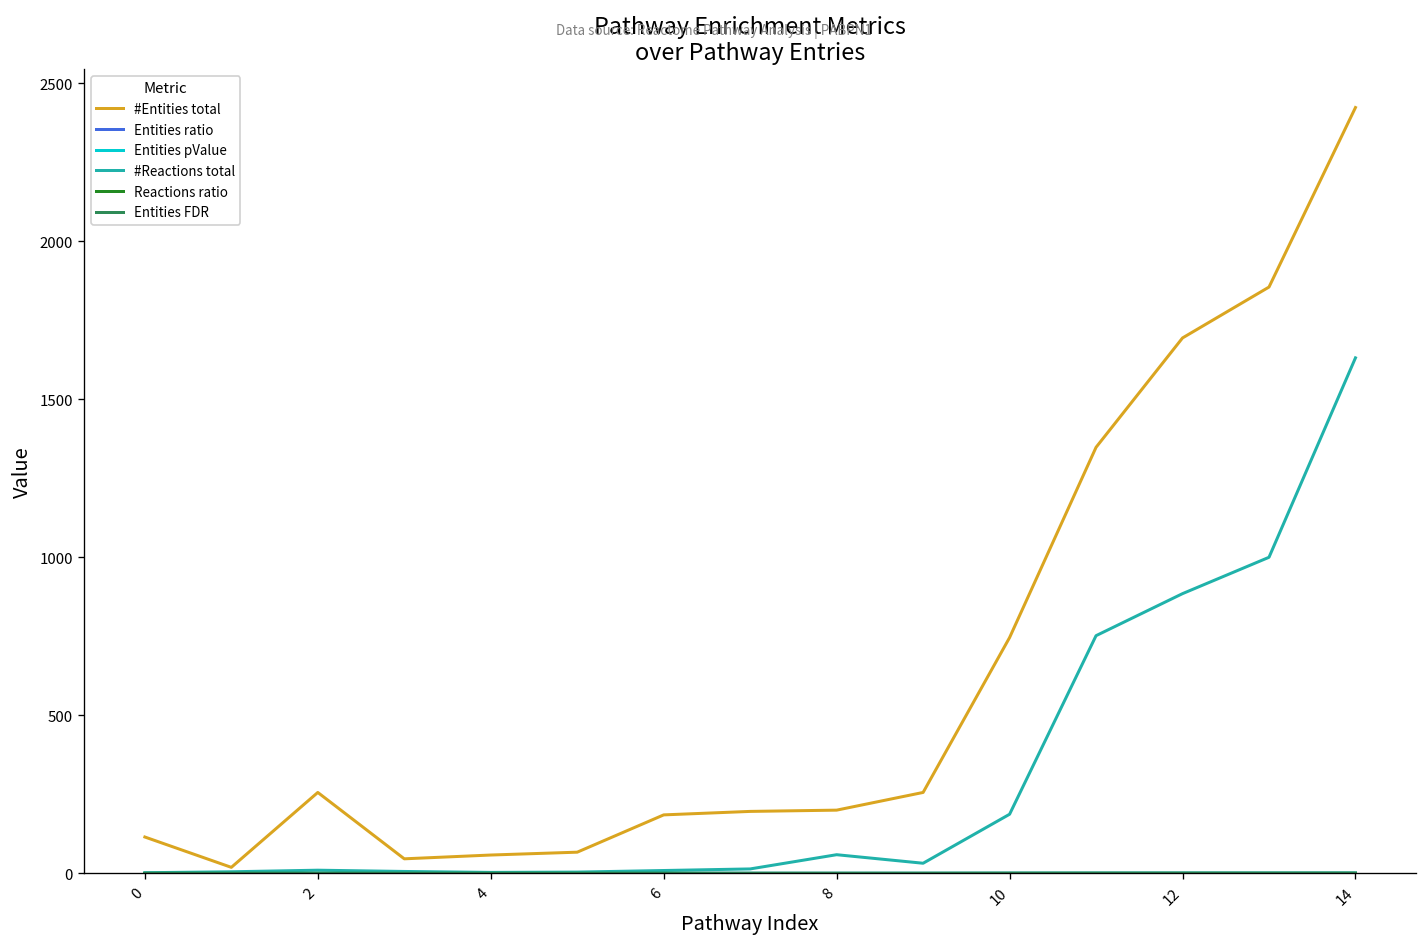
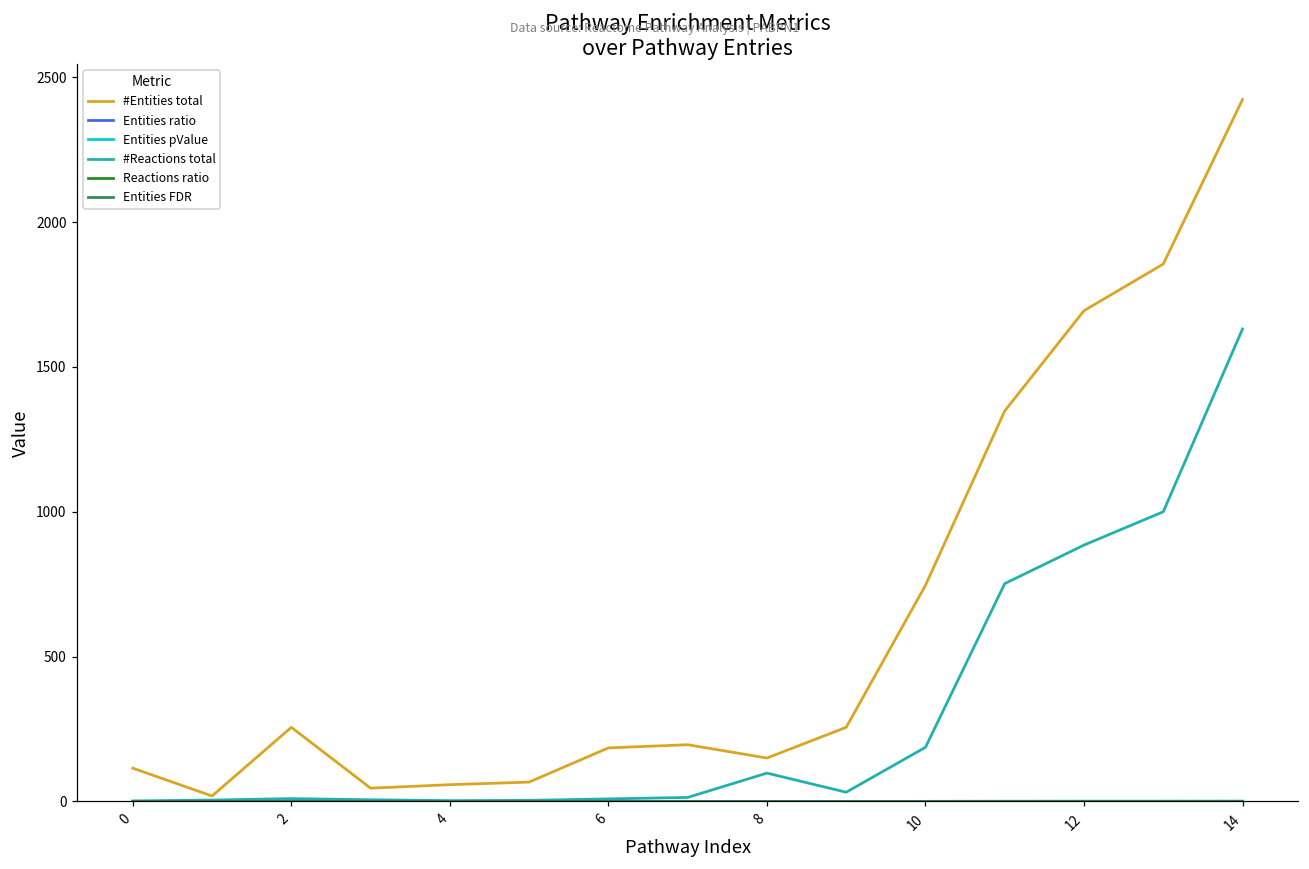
  {
    "#Entities total": {
      "0": 120,
      "2": 260,
      "4": 60,
      "6": 190,
-     "8": 200,
+     "8": 150,
      "10": 750,
      "12": 1690,
      "14": 2420
    },
    "#Reactions total": {
      "2": 10,
-     "8": 60,
+     "8": 100,
      "10": 190,
      "12": 890,
      "14": 1630
    }
  }
